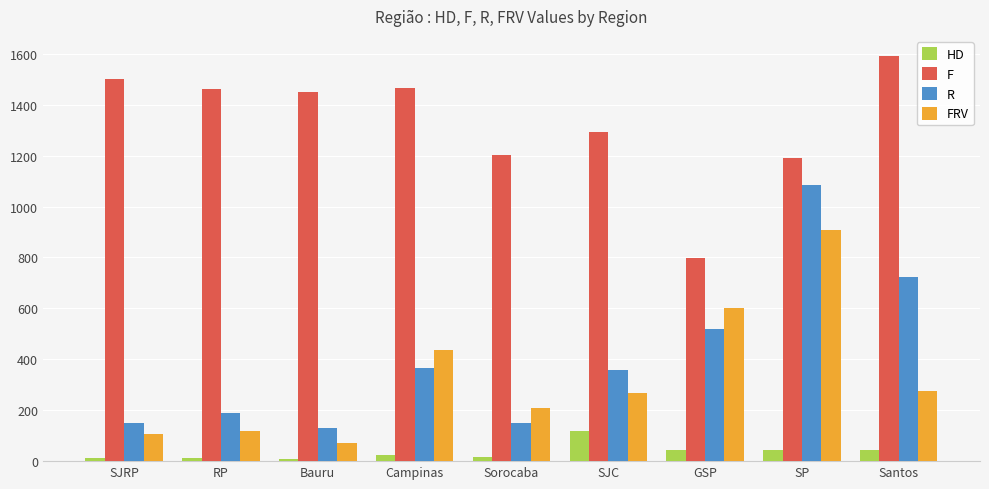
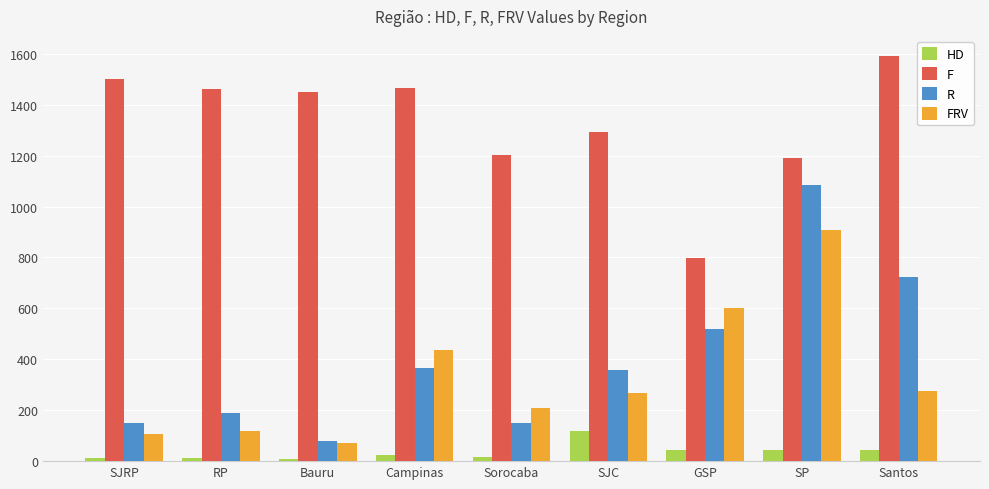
  {
    "HD": {
      "SJRP": 10,
      "RP": 10,
      "Campinas": 20,
      "Sorocaba": 20,
      "SJC": 120,
      "GSP": 40,
      "SP": 40,
      "Santos": 40
    },
    "F": {
      "SJRP": 1500,
      "RP": 1460,
      "Bauru": 1450,
      "Campinas": 1460,
      "Sorocaba": 1200,
      "SJC": 1290,
      "GSP": 800,
      "SP": 1190,
      "Santos": 1590
    },
    "R": {
      "SJRP": 150,
      "RP": 190,
-     "Bauru": 130,
+     "Bauru": 80,
      "Campinas": 370,
      "Sorocaba": 150,
      "SJC": 360,
      "GSP": 520,
      "SP": 1080,
      "Santos": 720
    },
    "FRV": {
      "SJRP": 110,
      "RP": 120,
      "Bauru": 70,
      "Campinas": 440,
      "Sorocaba": 210,
      "SJC": 270,
      "GSP": 600,
      "SP": 910,
      "Santos": 280
    }
  }
